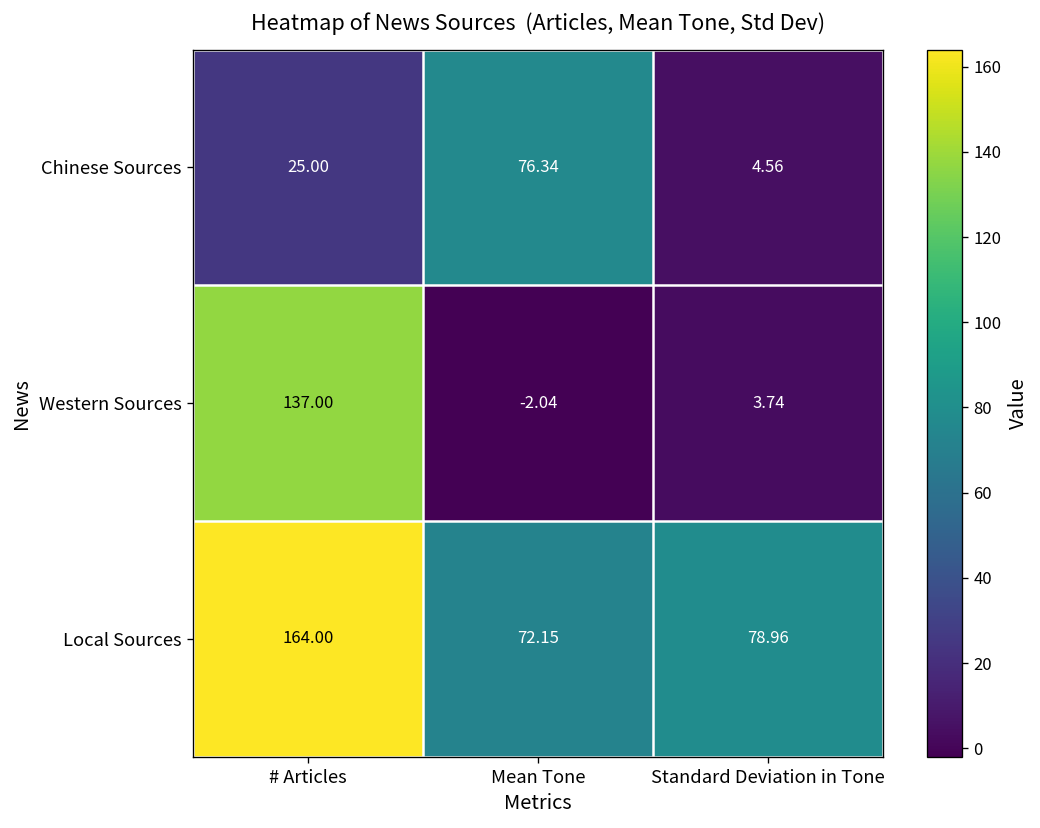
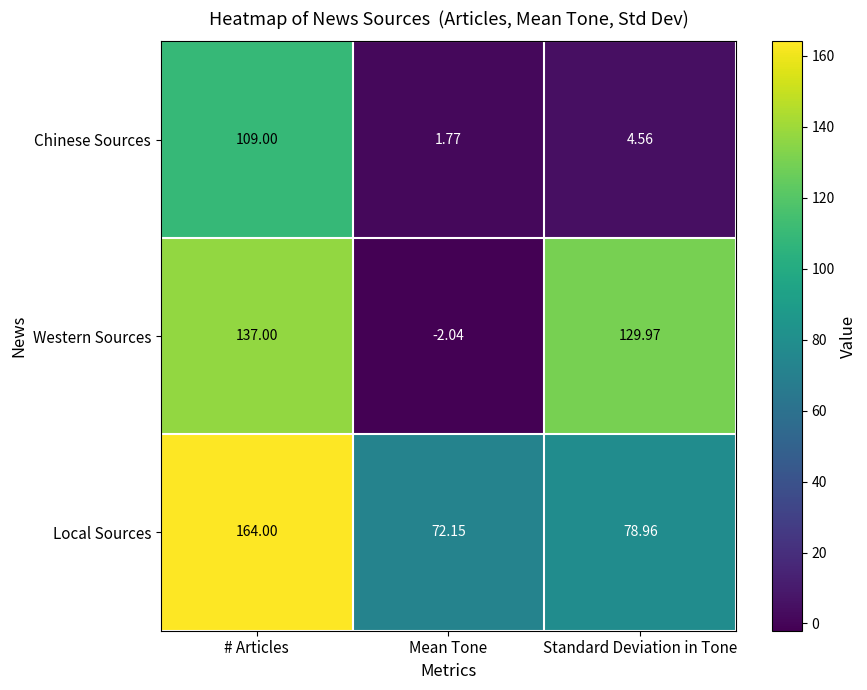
  {
    "Chinese Sources": {
-     "# Articles": 25.00,
-     "Mean Tone": 76.34,
+     "# Articles": 109.00,
+     "Mean Tone": 1.77,
      "Standard Deviation in Tone": 4.56
    },
    "Western Sources": {
      "# Articles": 137.00,
      "Mean Tone": -2.04,
-     "Standard Deviation in Tone": 3.74
+     "Standard Deviation in Tone": 129.97
    },
    "Local Sources": {
      "# Articles": 164.00,
      "Mean Tone": 72.15,
      "Standard Deviation in Tone": 78.96
    }
  }
